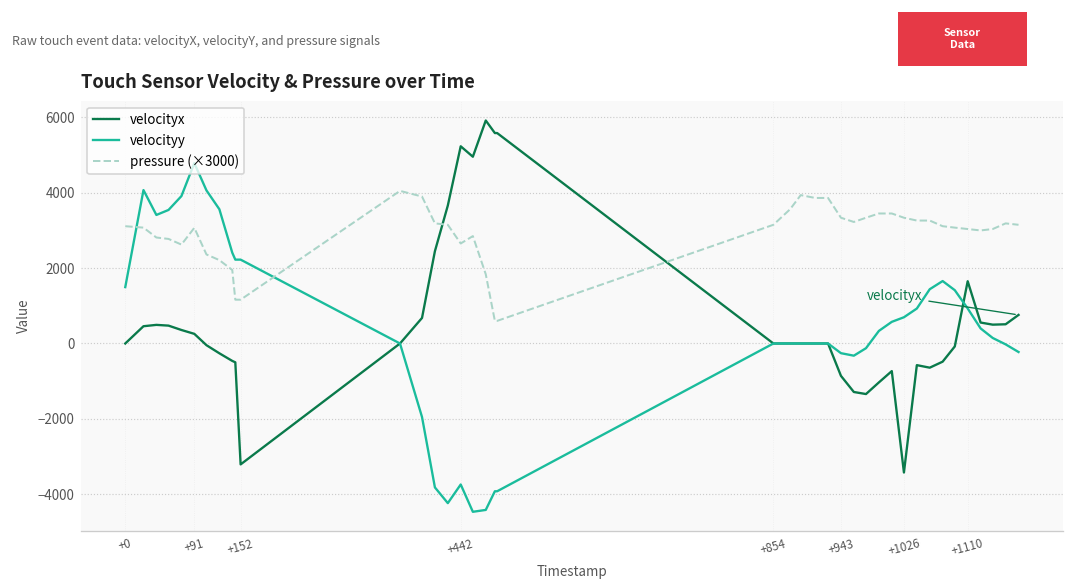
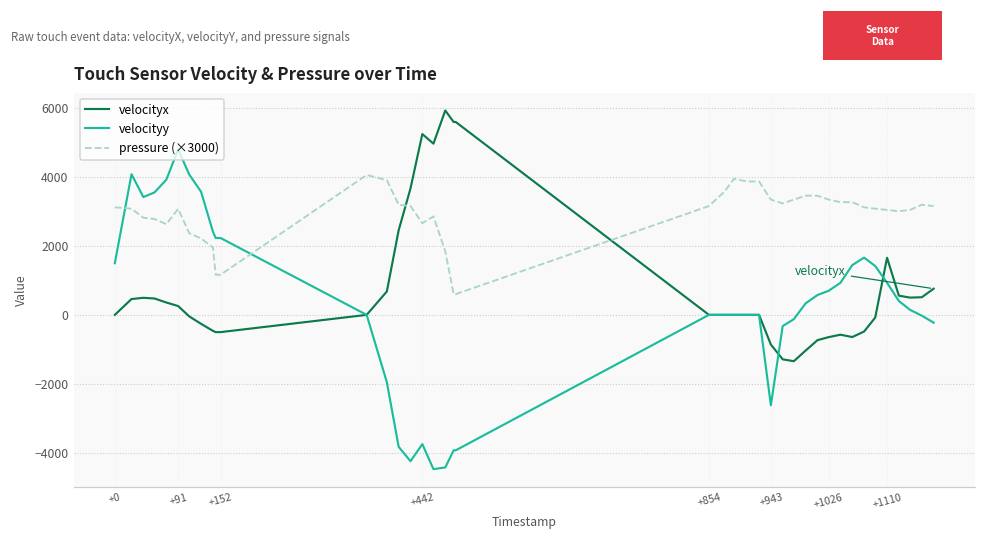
  {
    "velocityx": {
      "+0": 0,
      "+91": 300,
-     "+152": -3200,
+     "+152": -500,
      "+442": 5200,
      "+943": -900,
-     "+1026": -3400,
+     "+1026": -600,
      "+1110": 1700
    },
    "velocityy": {
      "+0": 1500,
      "+152": 2200,
      "+442": -3700,
-     "+943": -300,
+     "+943": -2600,
      "+1026": 700,
      "+1110": 900
    },
    "pressure (×3000)": {
      "+0": 3100,
      "+91": 3100,
      "+152": 1200,
      "+442": 2700,
      "+854": 3200,
      "+943": 3300,
      "+1026": 3300,
      "+1110": 3000
    }
  }
